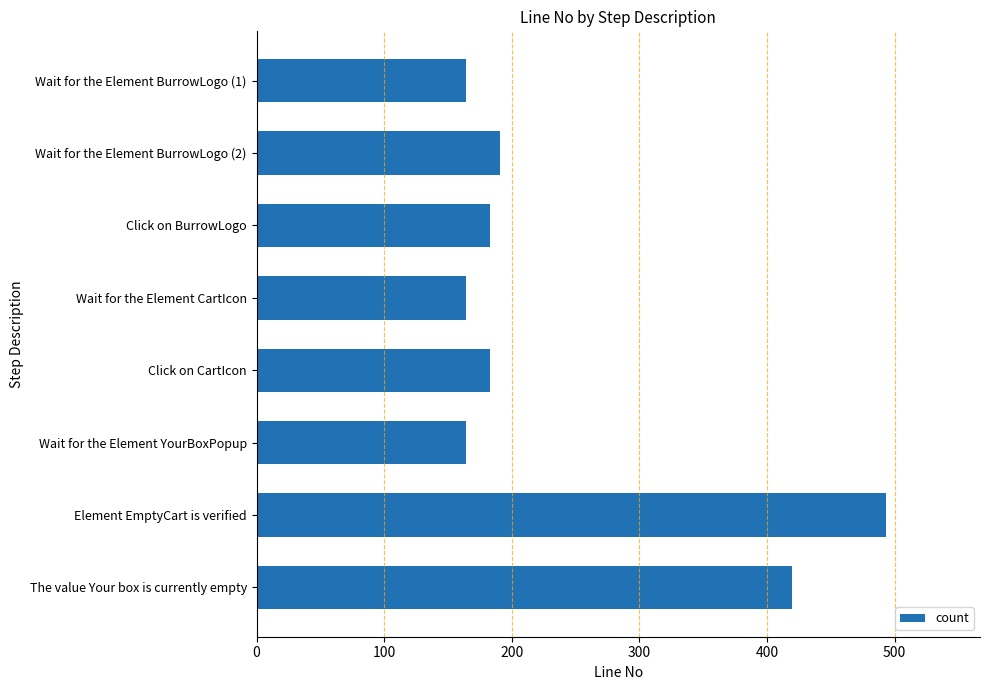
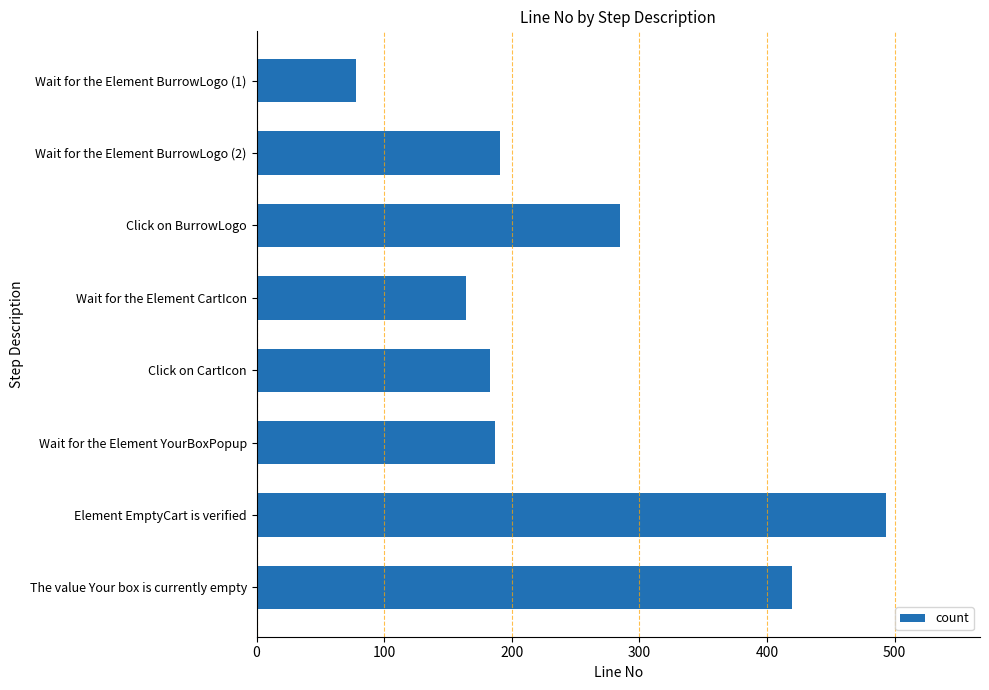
  {
-   "Wait for the Element BurrowLogo (1)": 164,
+   "Wait for the Element BurrowLogo (1)": 78,
    "Wait for the Element BurrowLogo (2)": 191,
-   "Click on BurrowLogo": 183,
+   "Click on BurrowLogo": 285,
    "Wait for the Element CartIcon": 164,
    "Click on CartIcon": 183,
-   "Wait for the Element YourBoxPopup": 164,
+   "Wait for the Element YourBoxPopup": 187,
    "Element EmptyCart is verified": 493,
    "The value Your box is currently empty": 420
  }
